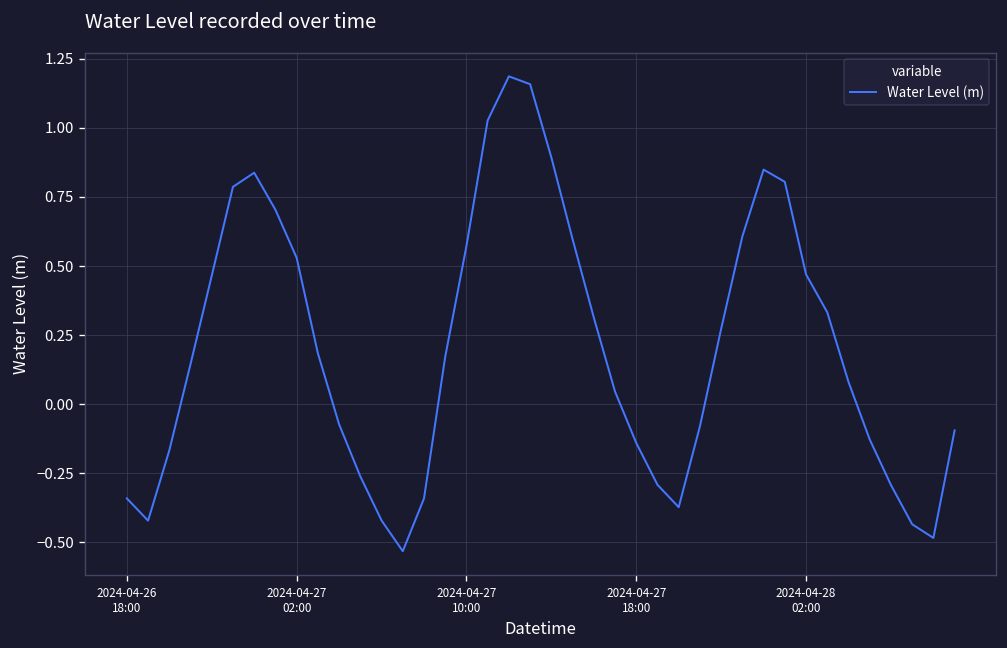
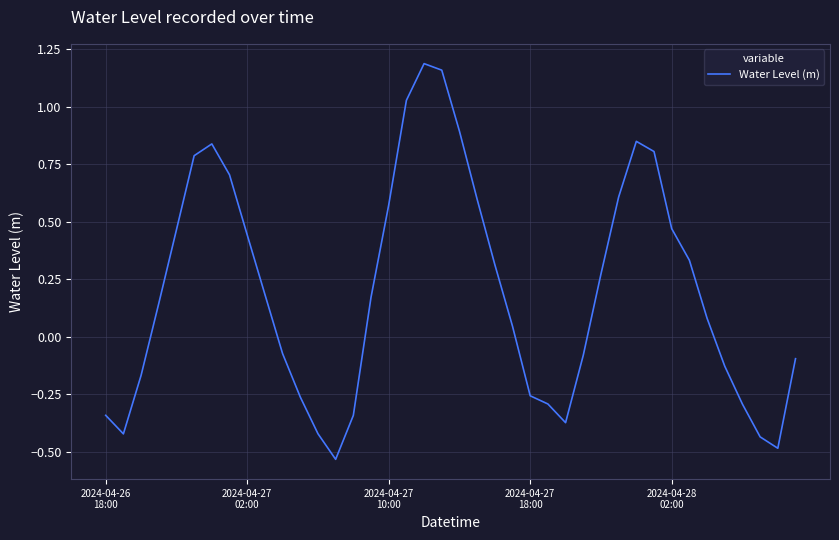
  {
    "2024-04-26 18:00": -0.34,
-   "2024-04-27 02:00": 0.53,
+   "2024-04-27 02:00": 0.44,
    "2024-04-27 10:00": 0.57,
-   "2024-04-27 18:00": -0.14,
+   "2024-04-27 18:00": -0.26,
    "2024-04-28 02:00": 0.47
  }
